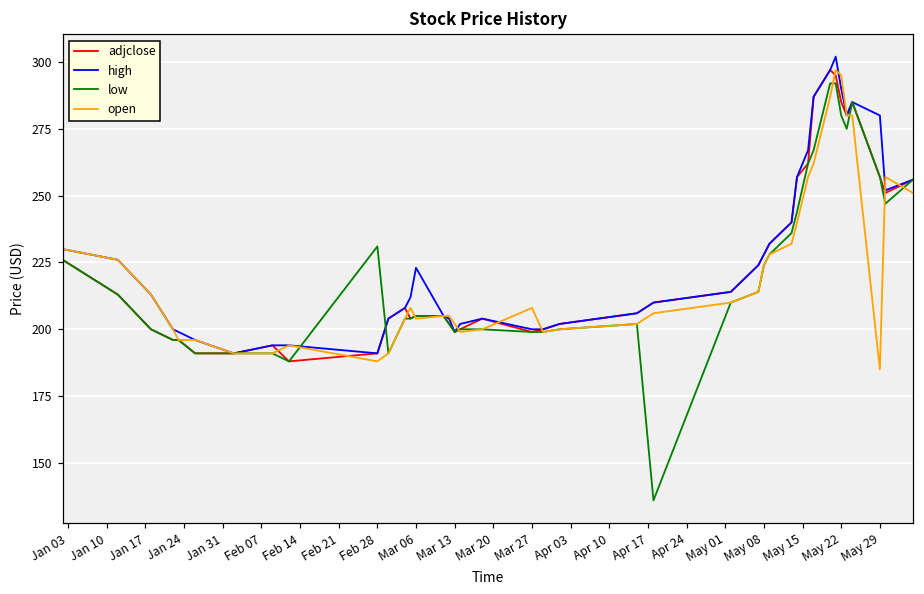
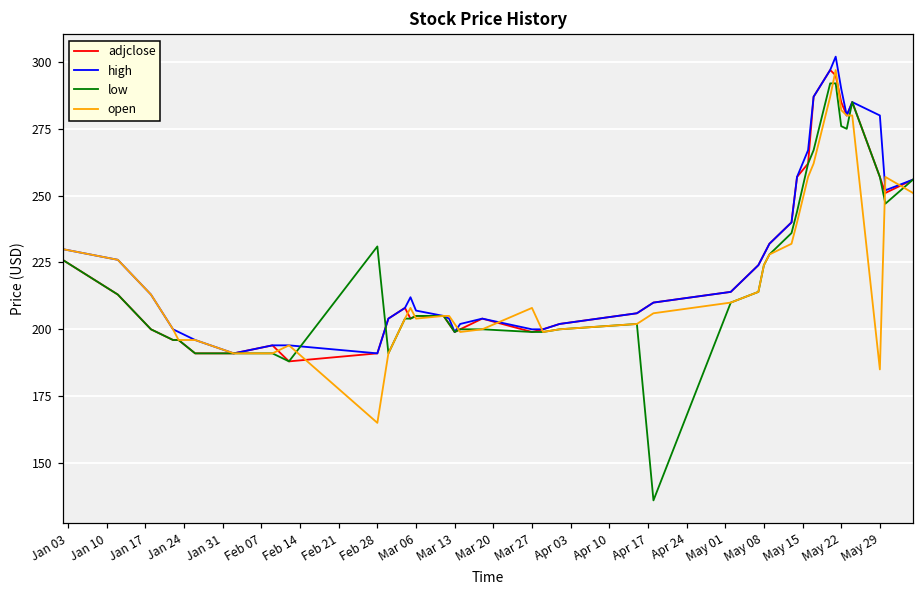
  {
    "adjclose": {
      "May 22": 285
    },
    "high": {
-     "Mar 06": 223,
+     "Mar 06": 207,
      "May 22": 290,
      "May 29": 280
    },
    "low": {
      "Feb 28": 231,
-     "May 22": 280
+     "May 22": 276
    },
    "open": {
-     "Feb 28": 188,
+     "Feb 28": 165,
      "Mar 13": 202,
      "Mar 27": 208,
-     "May 22": 295,
+     "May 22": 282,
      "May 29": 185
    }
  }
